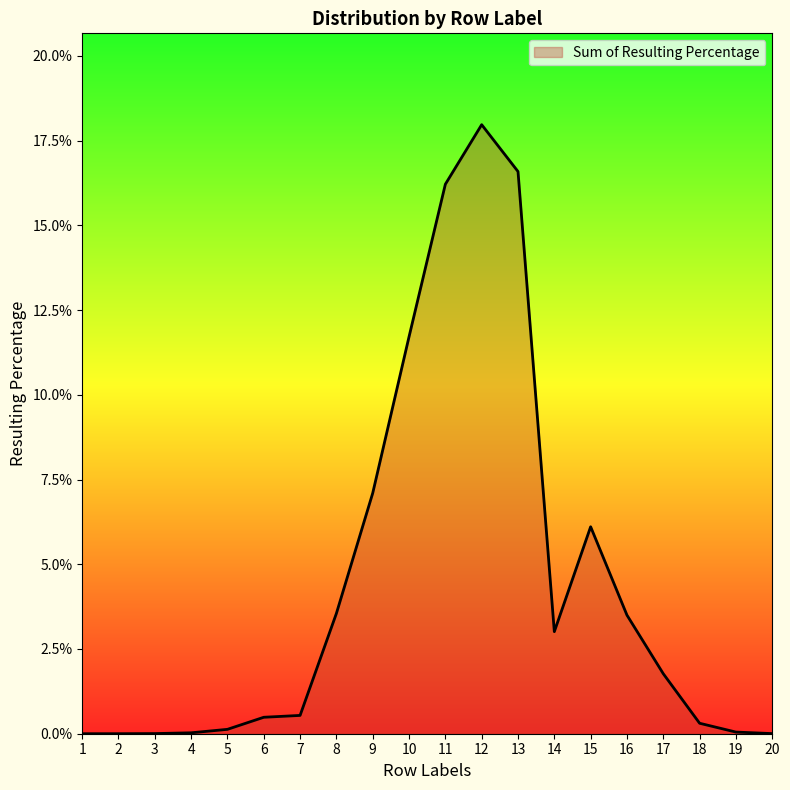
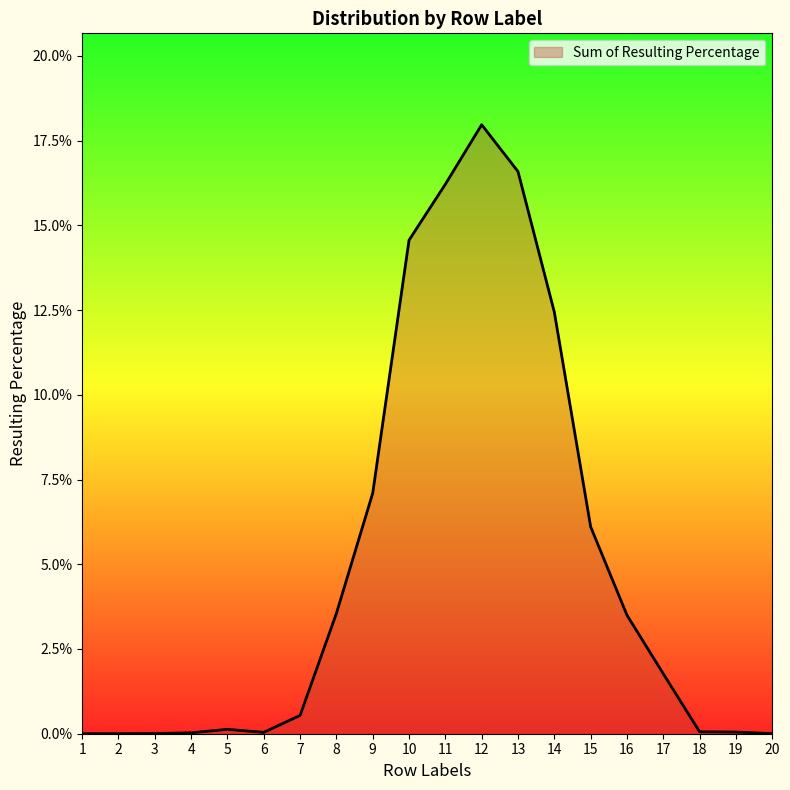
  {
    "1": "0.0%",
    "2": "0.0%",
    "3": "0.0%",
    "4": "0.0%",
    "5": "0.1%",
-   "6": "0.5%",
+   "6": "0.0%",
    "7": "0.5%",
    "8": "3.5%",
    "9": "7.1%",
-   "10": "11.7%",
+   "10": "14.6%",
    "11": "16.2%",
    "12": "18.0%",
    "13": "16.6%",
-   "14": "3.0%",
+   "14": "12.4%",
    "15": "6.1%",
    "16": "3.5%",
    "17": "1.8%",
-   "18": "0.3%",
+   "18": "0.1%",
    "19": "0.0%",
    "20": "0.0%"
  }
